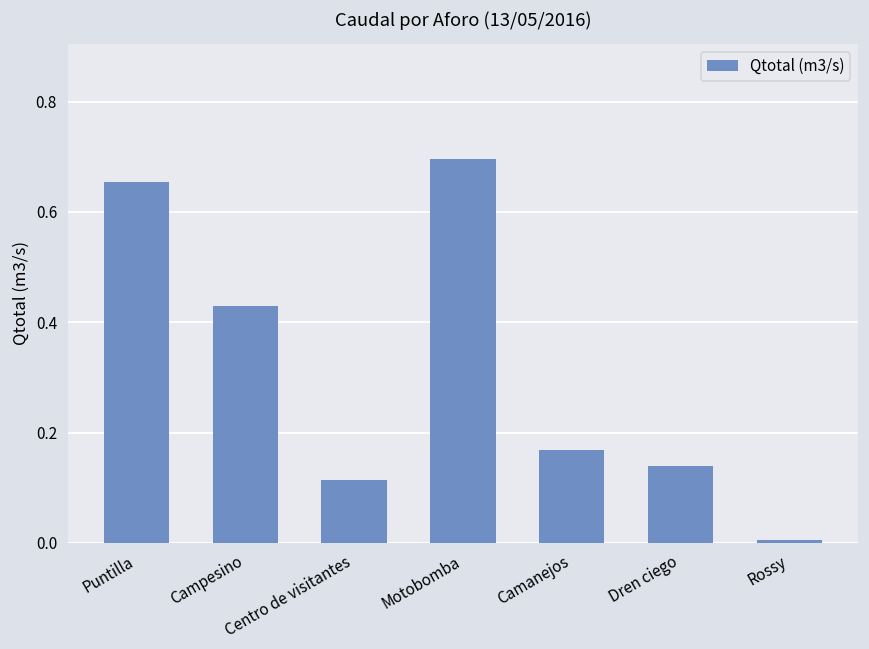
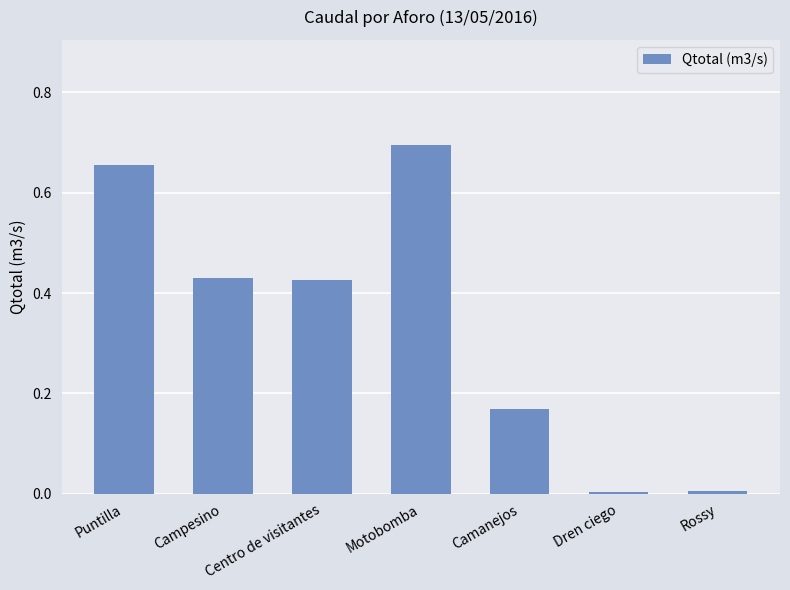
  {
    "Puntilla": 0.66,
    "Campesino": 0.43,
-   "Centro de visitantes": 0.12,
+   "Centro de visitantes": 0.43,
    "Motobomba": 0.70,
    "Camanejos": 0.17,
-   "Dren ciego": 0.14,
+   "Dren ciego": 0.00,
    "Rossy": 0.01
  }
